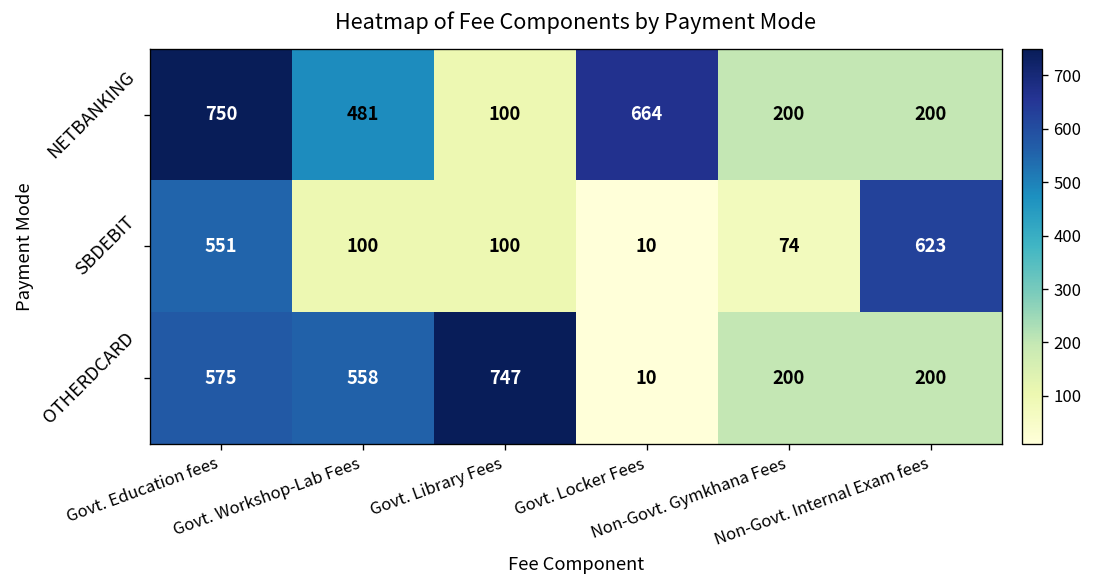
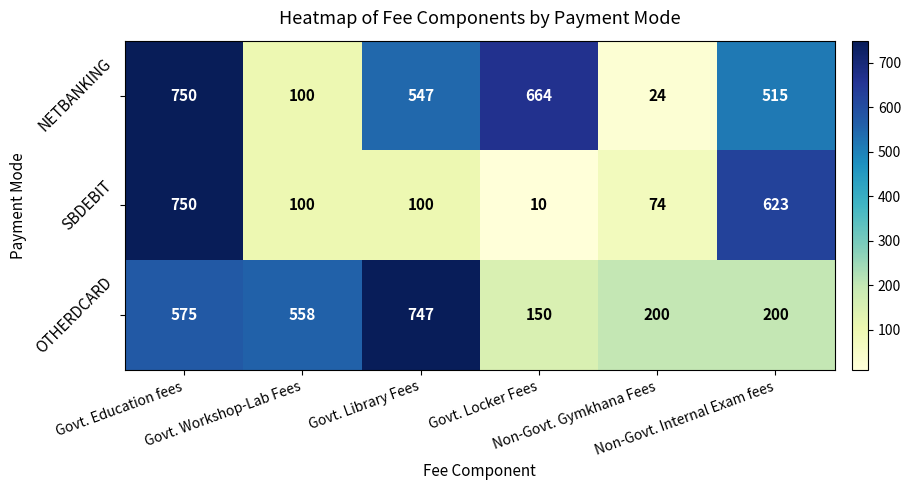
  {
    "NETBANKING": {
      "Govt. Education fees": 750,
-     "Govt. Workshop-Lab Fees": 481,
-     "Govt. Library Fees": 100,
+     "Govt. Workshop-Lab Fees": 100,
+     "Govt. Library Fees": 547,
      "Govt. Locker Fees": 664,
-     "Non-Govt. Gymkhana Fees": 200,
-     "Non-Govt. Internal Exam fees": 200
+     "Non-Govt. Gymkhana Fees": 24,
+     "Non-Govt. Internal Exam fees": 515
    },
    "SBDEBIT": {
-     "Govt. Education fees": 551,
+     "Govt. Education fees": 750,
      "Govt. Workshop-Lab Fees": 100,
      "Govt. Library Fees": 100,
      "Govt. Locker Fees": 10,
      "Non-Govt. Gymkhana Fees": 74,
      "Non-Govt. Internal Exam fees": 623
    },
    "OTHERDCARD": {
      "Govt. Education fees": 575,
      "Govt. Workshop-Lab Fees": 558,
      "Govt. Library Fees": 747,
-     "Govt. Locker Fees": 10,
+     "Govt. Locker Fees": 150,
      "Non-Govt. Gymkhana Fees": 200,
      "Non-Govt. Internal Exam fees": 200
    }
  }
